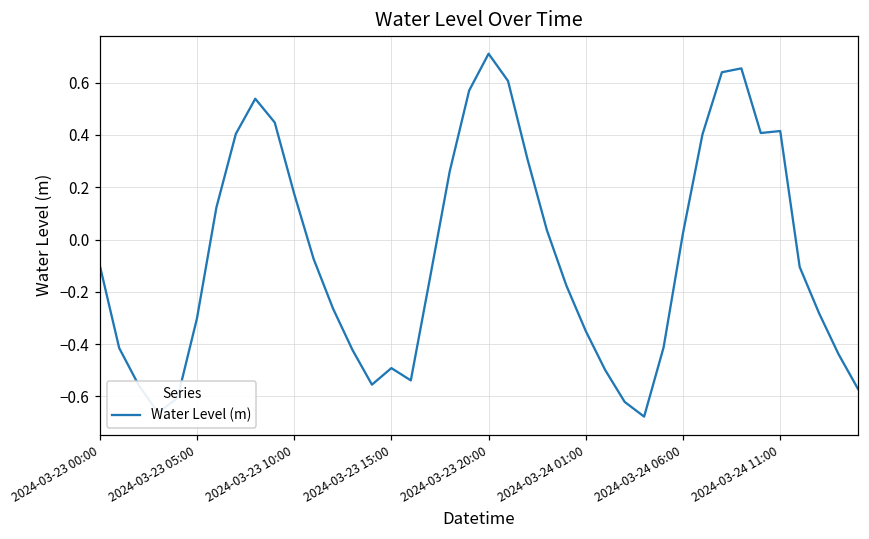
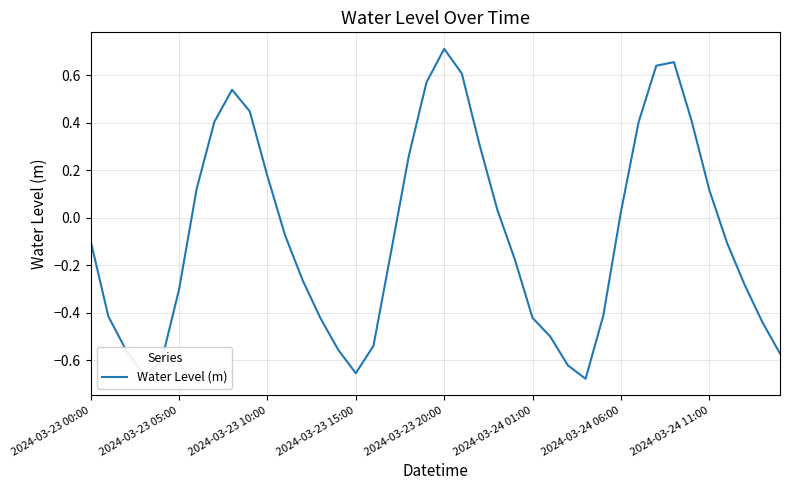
  {
    "2024-03-23 00:00": -0.10,
    "2024-03-23 05:00": -0.30,
    "2024-03-23 10:00": 0.18,
-   "2024-03-23 15:00": -0.49,
+   "2024-03-23 15:00": -0.65,
    "2024-03-23 20:00": 0.71,
-   "2024-03-24 01:00": -0.35,
+   "2024-03-24 01:00": -0.42,
    "2024-03-24 06:00": 0.02,
-   "2024-03-24 11:00": 0.41
+   "2024-03-24 11:00": 0.12
  }
